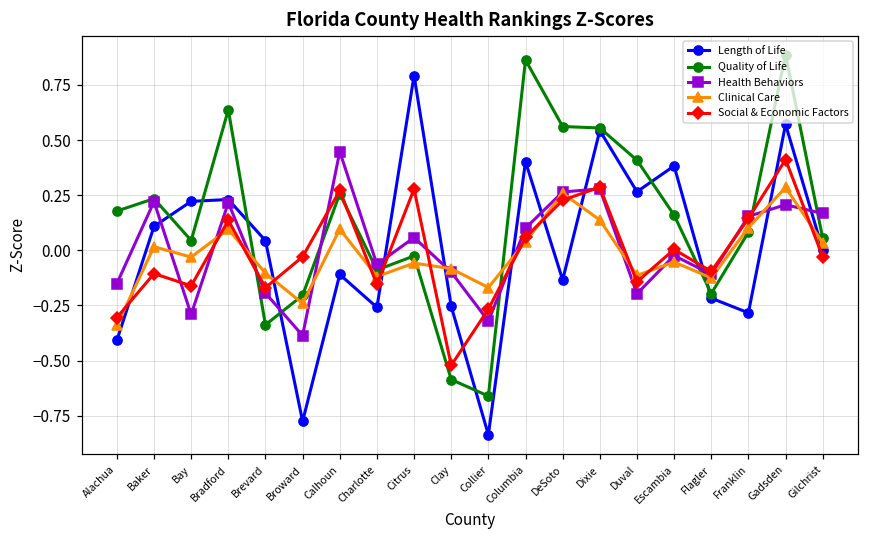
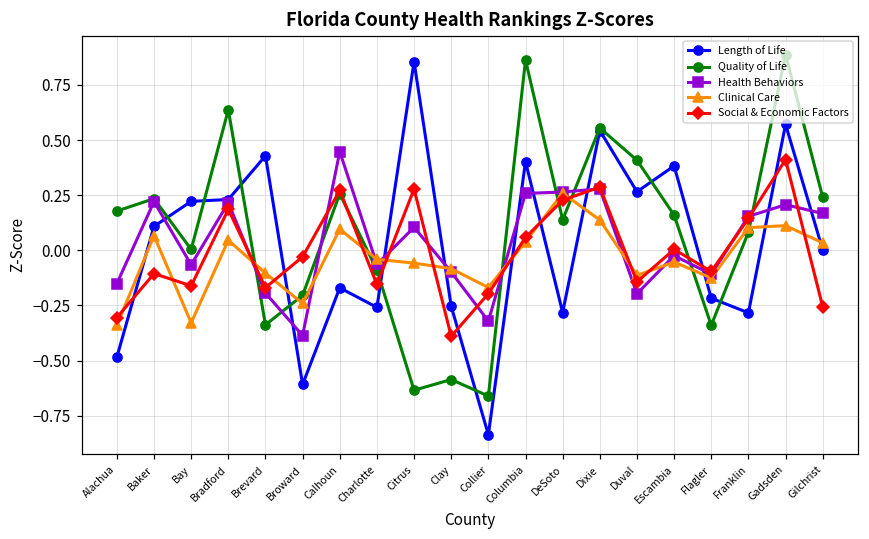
  {
    "Length of Life": {
-     "Alachua": -0.41,
+     "Alachua": -0.48,
      "Baker": 0.11,
      "Bay": 0.22,
      "Bradford": 0.23,
-     "Brevard": 0.04,
-     "Broward": -0.78,
-     "Calhoun": -0.11,
+     "Brevard": 0.43,
+     "Broward": -0.61,
+     "Calhoun": -0.17,
      "Charlotte": -0.26,
-     "Citrus": 0.79,
+     "Citrus": 0.86,
      "Clay": -0.25,
      "Collier": -0.84,
      "Columbia": 0.40,
-     "DeSoto": -0.13,
+     "DeSoto": -0.28,
      "Duval": 0.27,
      "Escambia": 0.38,
      "Flagler": -0.22,
      "Franklin": -0.28,
      "Gilchrist": 0.00
    },
    "Quality of Life": {
      "Alachua": 0.18,
      "Baker": 0.23,
-     "Bay": 0.04,
+     "Bay": 0.00,
      "Bradford": 0.64,
      "Brevard": -0.34,
      "Broward": -0.20,
      "Calhoun": 0.26,
      "Charlotte": -0.09,
-     "Citrus": -0.03,
+     "Citrus": -0.63,
      "Clay": -0.59,
      "Collier": -0.66,
      "Columbia": 0.86,
-     "DeSoto": 0.56,
+     "DeSoto": 0.14,
      "Duval": 0.41,
      "Escambia": 0.16,
-     "Flagler": -0.20,
+     "Flagler": -0.34,
      "Franklin": 0.08,
-     "Gilchrist": 0.06
+     "Gilchrist": 0.24
    },
    "Health Behaviors": {
      "Alachua": -0.15,
      "Baker": 0.22,
-     "Bay": -0.29,
+     "Bay": -0.07,
      "Bradford": 0.22,
      "Brevard": -0.19,
      "Broward": -0.39,
      "Calhoun": 0.45,
      "Charlotte": -0.06,
-     "Citrus": 0.06,
+     "Citrus": 0.10,
      "Clay": -0.10,
      "Collier": -0.32,
-     "Columbia": 0.10,
+     "Columbia": 0.26,
      "Duval": -0.20,
      "Escambia": -0.02,
      "Flagler": -0.11,
      "Gadsden": 0.21,
      "Gilchrist": 0.17
    },
    "Clinical Care": {
      "Alachua": -0.34,
-     "Baker": 0.02,
-     "Bay": -0.03,
-     "Bradford": 0.10,
+     "Baker": 0.07,
+     "Bay": -0.33,
+     "Bradford": 0.05,
      "Brevard": -0.10,
      "Broward": -0.24,
      "Calhoun": 0.10,
-     "Charlotte": -0.12,
+     "Charlotte": -0.04,
      "Citrus": -0.06,
      "Clay": -0.08,
      "Collier": -0.17,
      "Columbia": 0.04,
      "Dixie": 0.14,
      "Duval": -0.11,
      "Escambia": -0.05,
      "Flagler": -0.13,
      "Franklin": 0.10,
-     "Gadsden": 0.29,
+     "Gadsden": 0.11,
      "Gilchrist": 0.03
    },
    "Social & Economic Factors": {
      "Alachua": -0.31,
      "Baker": -0.11,
      "Bay": -0.16,
-     "Bradford": 0.14,
+     "Bradford": 0.19,
      "Brevard": -0.17,
      "Broward": -0.03,
      "Calhoun": 0.27,
      "Charlotte": -0.15,
      "Citrus": 0.28,
-     "Clay": -0.52,
-     "Collier": -0.27,
+     "Clay": -0.39,
+     "Collier": -0.20,
      "Columbia": 0.06,
      "DeSoto": 0.23,
      "Duval": -0.14,
      "Escambia": 0.00,
      "Flagler": -0.10,
      "Gadsden": 0.41,
-     "Gilchrist": -0.03
+     "Gilchrist": -0.26
    }
  }
